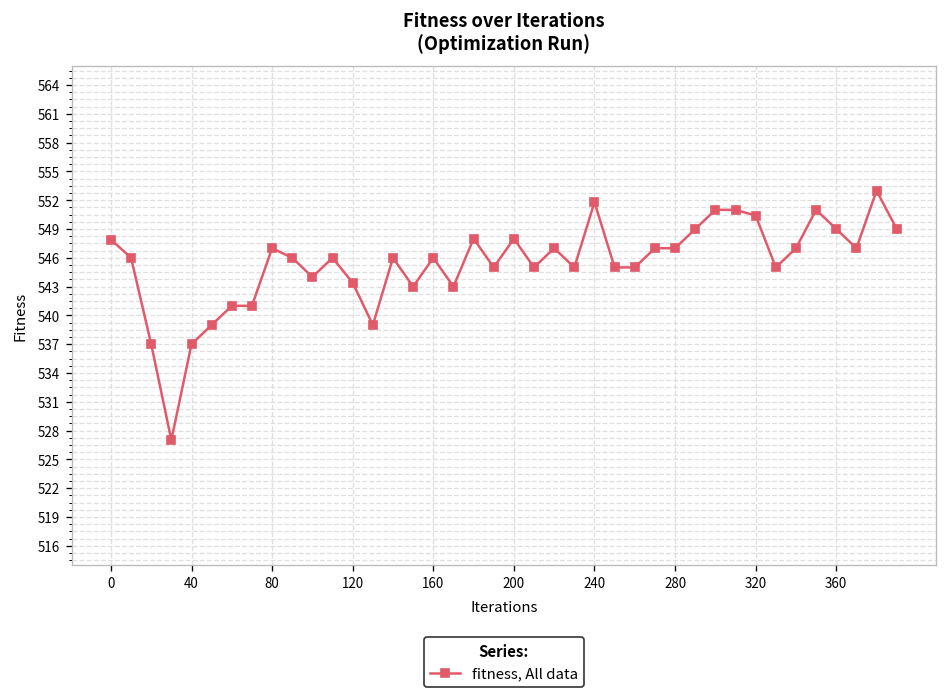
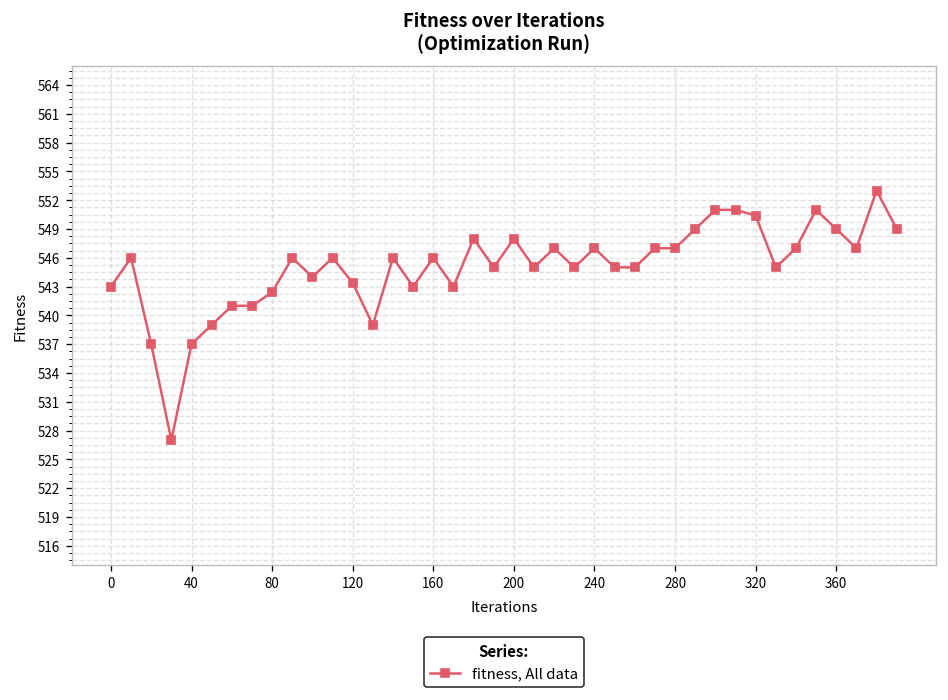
  {
-   "0": 548,
+   "0": 543,
    "40": 537,
-   "80": 547,
+   "80": 542,
    "120": 543,
    "160": 546,
    "200": 548,
-   "240": 552,
+   "240": 547,
    "280": 547,
    "320": 550,
    "360": 549
  }
